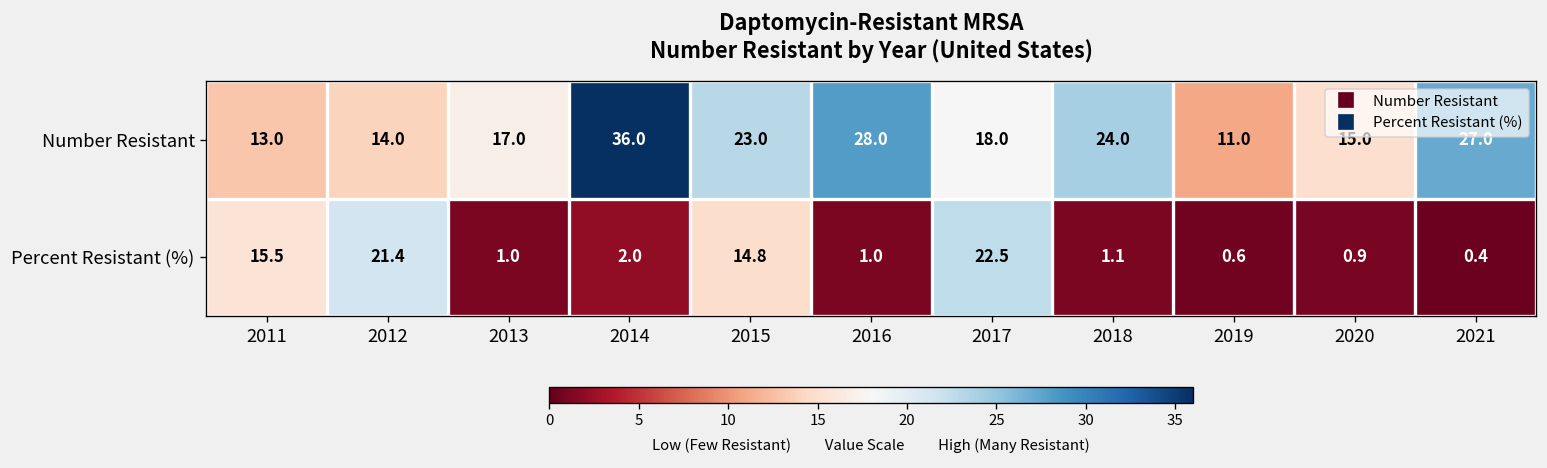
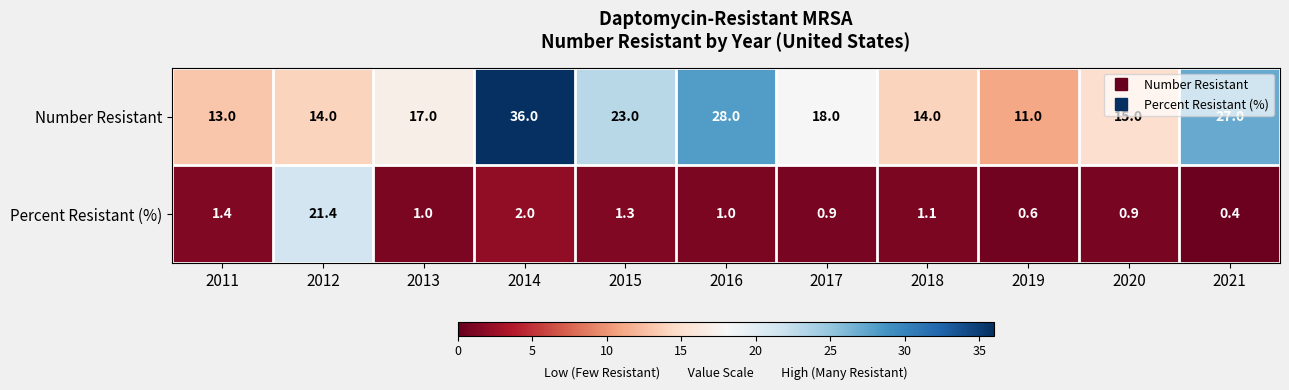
  {
    "Number Resistant": {
      "2011": 13.0,
      "2012": 14.0,
      "2013": 17.0,
      "2014": 36.0,
      "2015": 23.0,
      "2016": 28.0,
      "2017": 18.0,
-     "2018": 24.0,
+     "2018": 14.0,
      "2019": 11.0
    },
    "Percent Resistant (%)": {
-     "2011": 15.5,
+     "2011": 1.4,
      "2012": 21.4,
      "2013": 1.0,
      "2014": 2.0,
-     "2015": 14.8,
+     "2015": 1.3,
      "2016": 1.0,
-     "2017": 22.5,
+     "2017": 0.9,
      "2018": 1.1,
      "2019": 0.6,
      "2020": 0.9,
      "2021": 0.4
    }
  }
